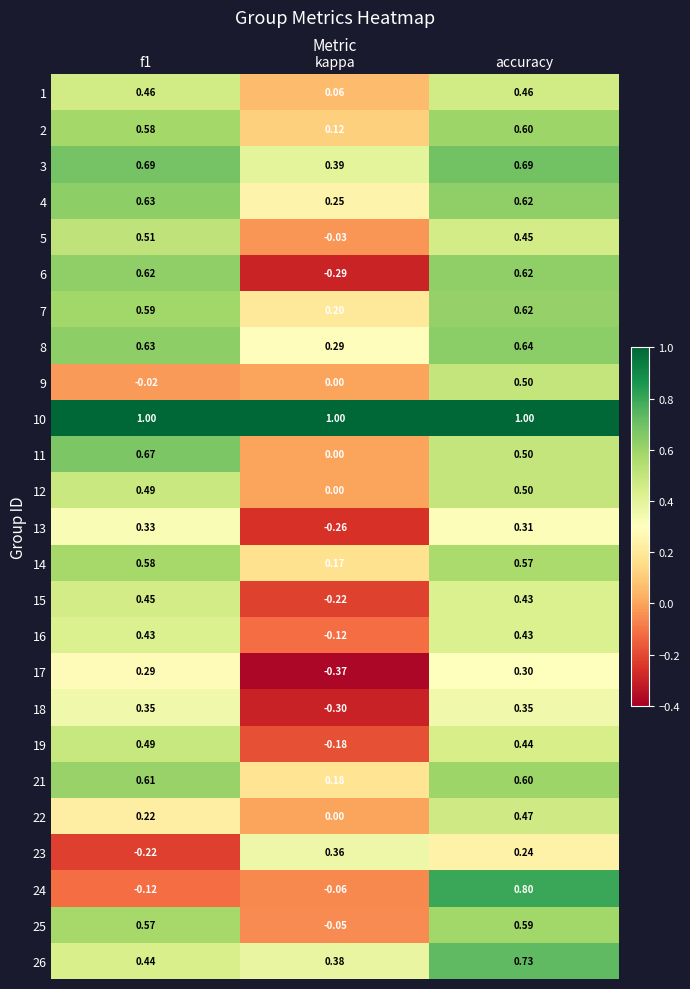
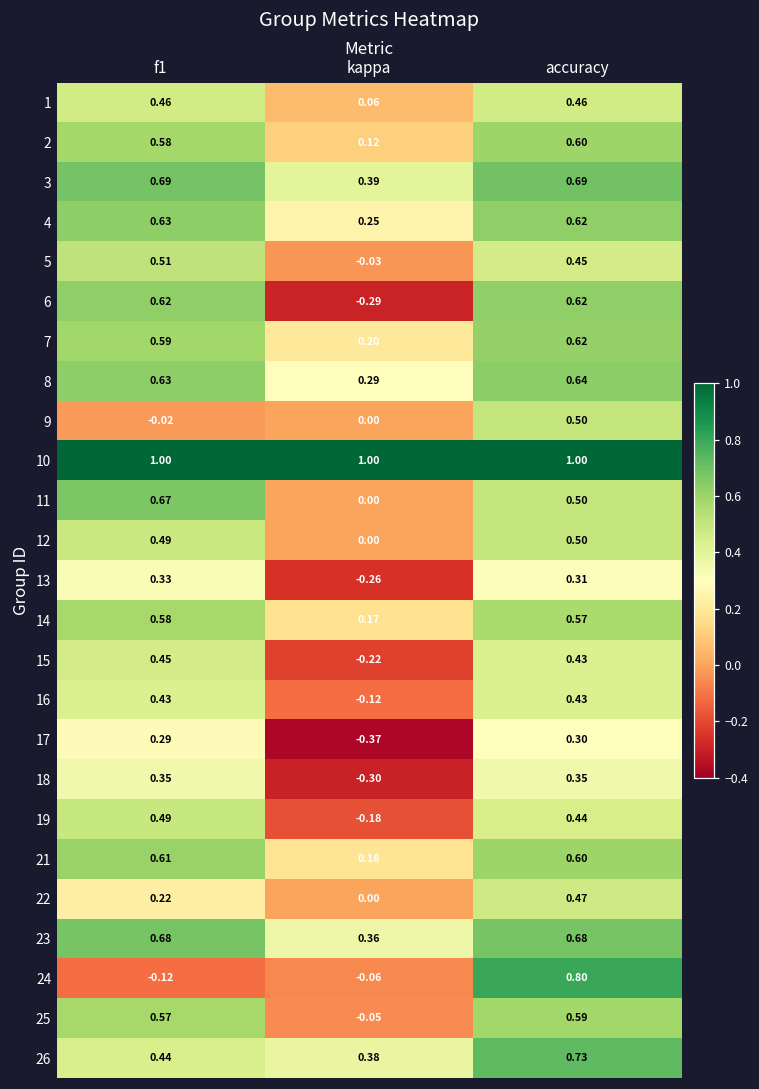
  {
    "1": {
      "f1": 0.46,
      "kappa": 0.06,
      "accuracy": 0.46
    },
    "2": {
      "f1": 0.58,
      "kappa": 0.12,
      "accuracy": 0.60
    },
    "3": {
      "f1": 0.69,
      "kappa": 0.39,
      "accuracy": 0.69
    },
    "4": {
      "f1": 0.63,
      "kappa": 0.25,
      "accuracy": 0.62
    },
    "5": {
      "f1": 0.51,
      "kappa": -0.03,
      "accuracy": 0.45
    },
    "6": {
      "f1": 0.62,
      "kappa": -0.29,
      "accuracy": 0.62
    },
    "7": {
      "f1": 0.59,
      "kappa": 0.20,
      "accuracy": 0.62
    },
    "8": {
      "f1": 0.63,
      "kappa": 0.29,
      "accuracy": 0.64
    },
    "9": {
      "f1": -0.02,
      "kappa": 0.00,
      "accuracy": 0.50
    },
    "10": {
      "f1": 1.00,
      "kappa": 1.00,
      "accuracy": 1.00
    },
    "11": {
      "f1": 0.67,
      "kappa": 0.00,
      "accuracy": 0.50
    },
    "12": {
      "f1": 0.49,
      "kappa": 0.00,
      "accuracy": 0.50
    },
    "13": {
      "f1": 0.33,
      "kappa": -0.26,
      "accuracy": 0.31
    },
    "14": {
      "f1": 0.58,
      "kappa": 0.17,
      "accuracy": 0.57
    },
    "15": {
      "f1": 0.45,
      "kappa": -0.22,
      "accuracy": 0.43
    },
    "16": {
      "f1": 0.43,
      "kappa": -0.12,
      "accuracy": 0.43
    },
    "17": {
      "f1": 0.29,
      "kappa": -0.37,
      "accuracy": 0.30
    },
    "18": {
      "f1": 0.35,
      "kappa": -0.30,
      "accuracy": 0.35
    },
    "19": {
      "f1": 0.49,
      "kappa": -0.18,
      "accuracy": 0.44
    },
    "21": {
      "f1": 0.61,
      "kappa": 0.18,
      "accuracy": 0.60
    },
    "22": {
      "f1": 0.22,
      "kappa": 0.00,
      "accuracy": 0.47
    },
    "23": {
-     "f1": -0.22,
+     "f1": 0.68,
      "kappa": 0.36,
-     "accuracy": 0.24
+     "accuracy": 0.68
    },
    "24": {
      "f1": -0.12,
      "kappa": -0.06,
      "accuracy": 0.80
    },
    "25": {
      "f1": 0.57,
      "kappa": -0.05,
      "accuracy": 0.59
    },
    "26": {
      "f1": 0.44,
      "kappa": 0.38,
      "accuracy": 0.73
    }
  }
